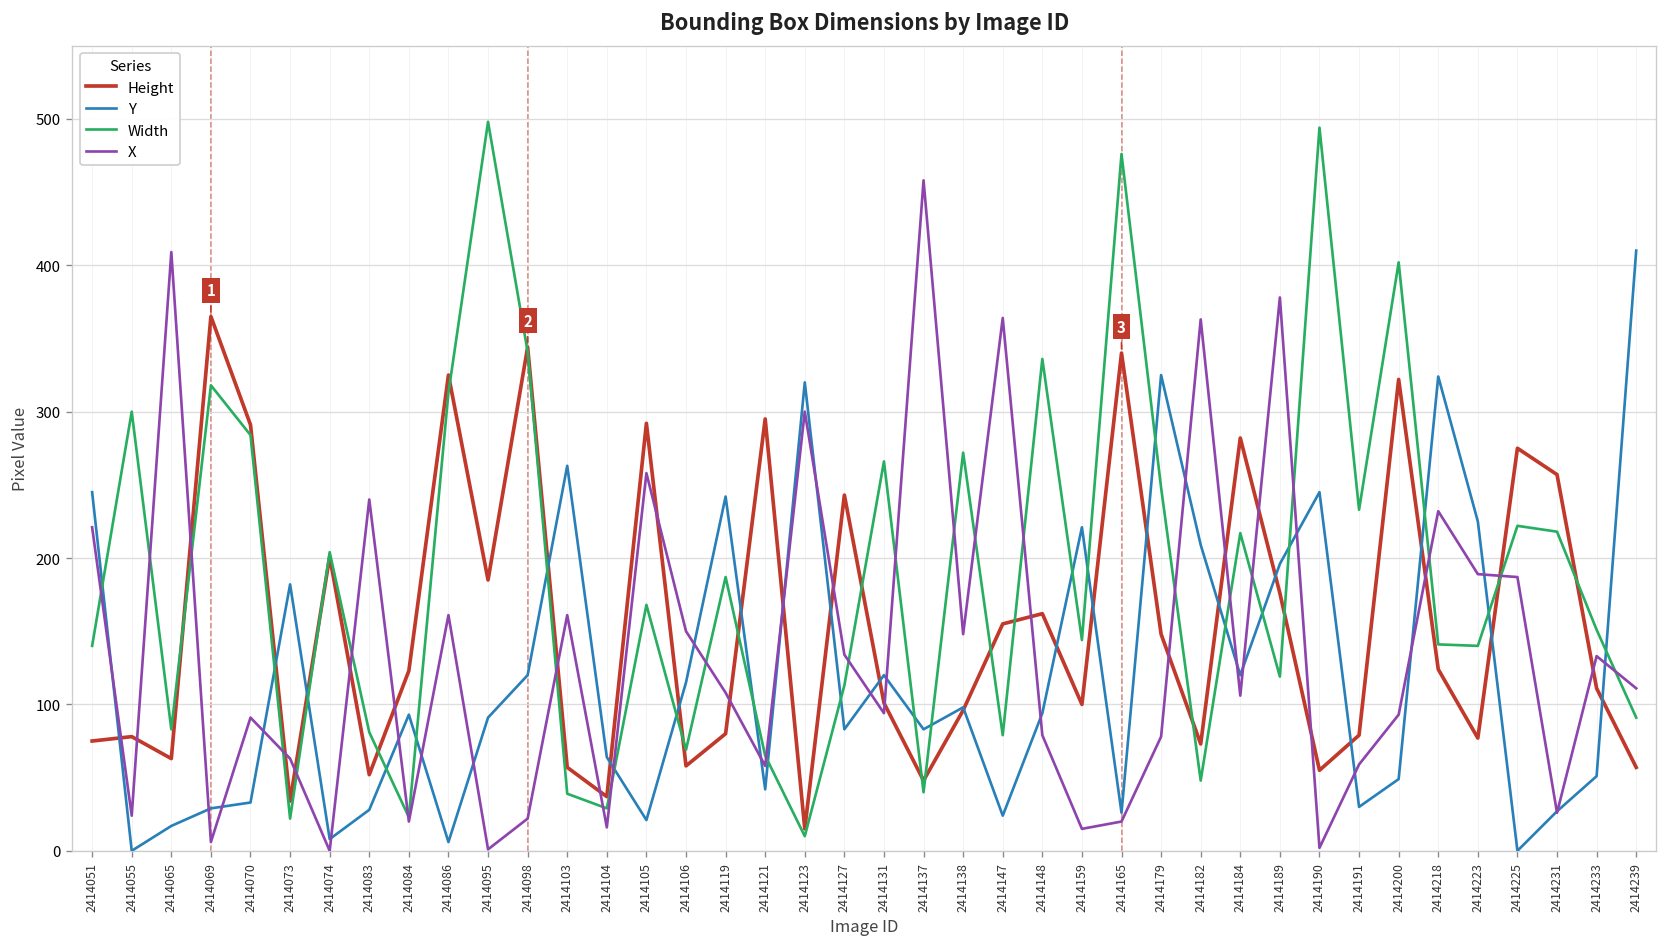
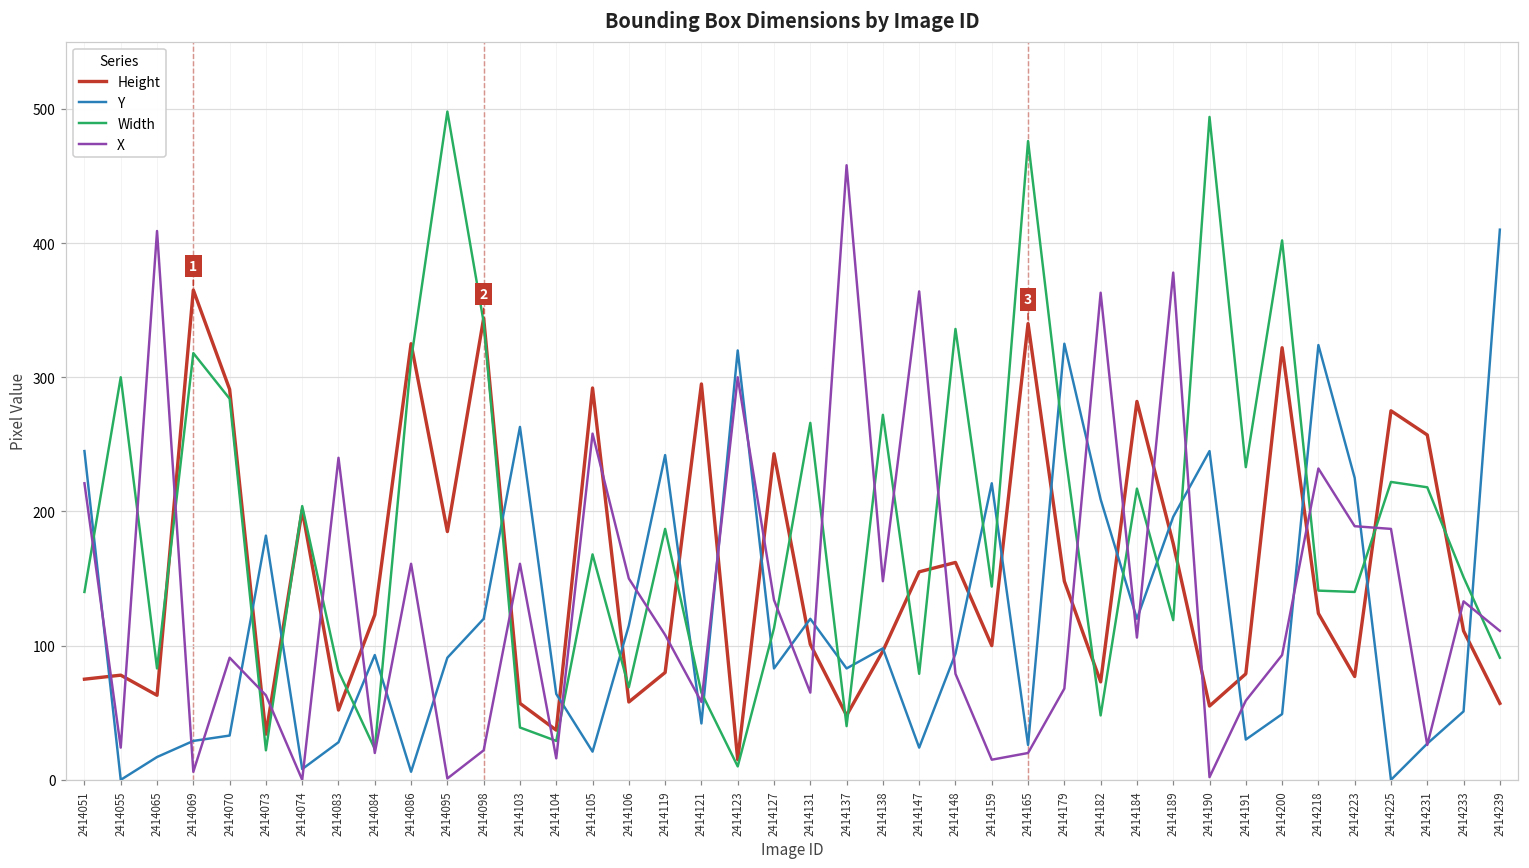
  {
    "Height": {
      "2414051": 75,
      "2414055": 78,
      "2414065": 63,
      "2414070": 291,
      "2414073": 34,
      "2414074": 201,
      "2414083": 52,
      "2414084": 123,
      "2414086": 325,
      "2414095": 185,
      "2414103": 57,
      "2414104": 37,
      "2414105": 292,
      "2414106": 58,
      "2414119": 80,
      "2414121": 295,
      "2414123": 15,
      "2414127": 243,
      "2414131": 101,
      "2414137": 48,
      "2414147": 155,
      "2414148": 162,
      "2414159": 100,
      "2414179": 148,
      "2414182": 73,
      "2414184": 282,
      "2414189": 176,
      "2414190": 55,
      "2414191": 79,
      "2414200": 322,
      "2414218": 124,
      "2414223": 77,
      "2414225": 275,
      "2414231": 257,
      "2414233": 111,
      "2414239": 57
    },
    "Y": {
      "2414051": 245,
      "2414055": 0,
      "2414065": 17,
      "2414069": 29,
      "2414070": 33,
      "2414073": 182,
      "2414074": 8,
      "2414083": 28,
      "2414084": 93,
      "2414086": 6,
      "2414095": 91,
      "2414098": 120,
      "2414103": 263,
      "2414104": 64,
      "2414105": 21,
      "2414106": 115,
      "2414119": 242,
      "2414121": 42,
      "2414123": 320,
      "2414127": 83,
      "2414131": 120,
      "2414137": 83,
      "2414147": 24,
      "2414148": 94,
      "2414159": 221,
      "2414165": 26,
      "2414179": 325,
      "2414182": 209,
      "2414184": 120,
      "2414189": 196,
      "2414190": 245,
      "2414191": 30,
      "2414200": 49,
      "2414218": 324,
      "2414223": 225,
      "2414225": 0,
      "2414233": 51,
      "2414239": 410
    },
    "Width": {
      "2414051": 140,
      "2414055": 300,
      "2414065": 83,
      "2414069": 318,
      "2414070": 284,
      "2414073": 22,
      "2414074": 204,
      "2414083": 81,
      "2414084": 23,
      "2414086": 313,
      "2414095": 498,
      "2414098": 341,
      "2414103": 39,
      "2414104": 29,
      "2414105": 168,
      "2414106": 69,
      "2414119": 187,
      "2414121": 65,
      "2414123": 10,
      "2414127": 113,
      "2414131": 266,
      "2414137": 40,
      "2414138": 272,
      "2414147": 79,
      "2414148": 336,
      "2414159": 144,
      "2414165": 476,
      "2414179": 248,
      "2414182": 48,
      "2414184": 217,
      "2414189": 119,
      "2414190": 494,
      "2414191": 233,
      "2414200": 402,
      "2414218": 141,
      "2414223": 140,
      "2414225": 222,
      "2414231": 218,
      "2414233": 151,
      "2414239": 91
    },
    "X": {
      "2414051": 221,
      "2414055": 24,
      "2414065": 409,
      "2414069": 6,
      "2414070": 91,
      "2414073": 63,
      "2414074": 0,
      "2414083": 240,
      "2414084": 20,
      "2414086": 161,
      "2414095": 1,
      "2414098": 22,
      "2414103": 161,
      "2414104": 16,
      "2414105": 258,
      "2414106": 150,
      "2414119": 108,
      "2414121": 58,
      "2414123": 300,
      "2414127": 134,
-     "2414131": 94,
+     "2414131": 65,
      "2414137": 458,
      "2414138": 148,
      "2414147": 364,
      "2414148": 79,
      "2414159": 15,
      "2414165": 20,
-     "2414179": 78,
+     "2414179": 68,
      "2414182": 363,
      "2414184": 106,
      "2414189": 378,
      "2414190": 2,
      "2414191": 59,
      "2414200": 93,
      "2414218": 232,
      "2414223": 189,
      "2414225": 187,
      "2414233": 133,
      "2414239": 111
    }
  }
